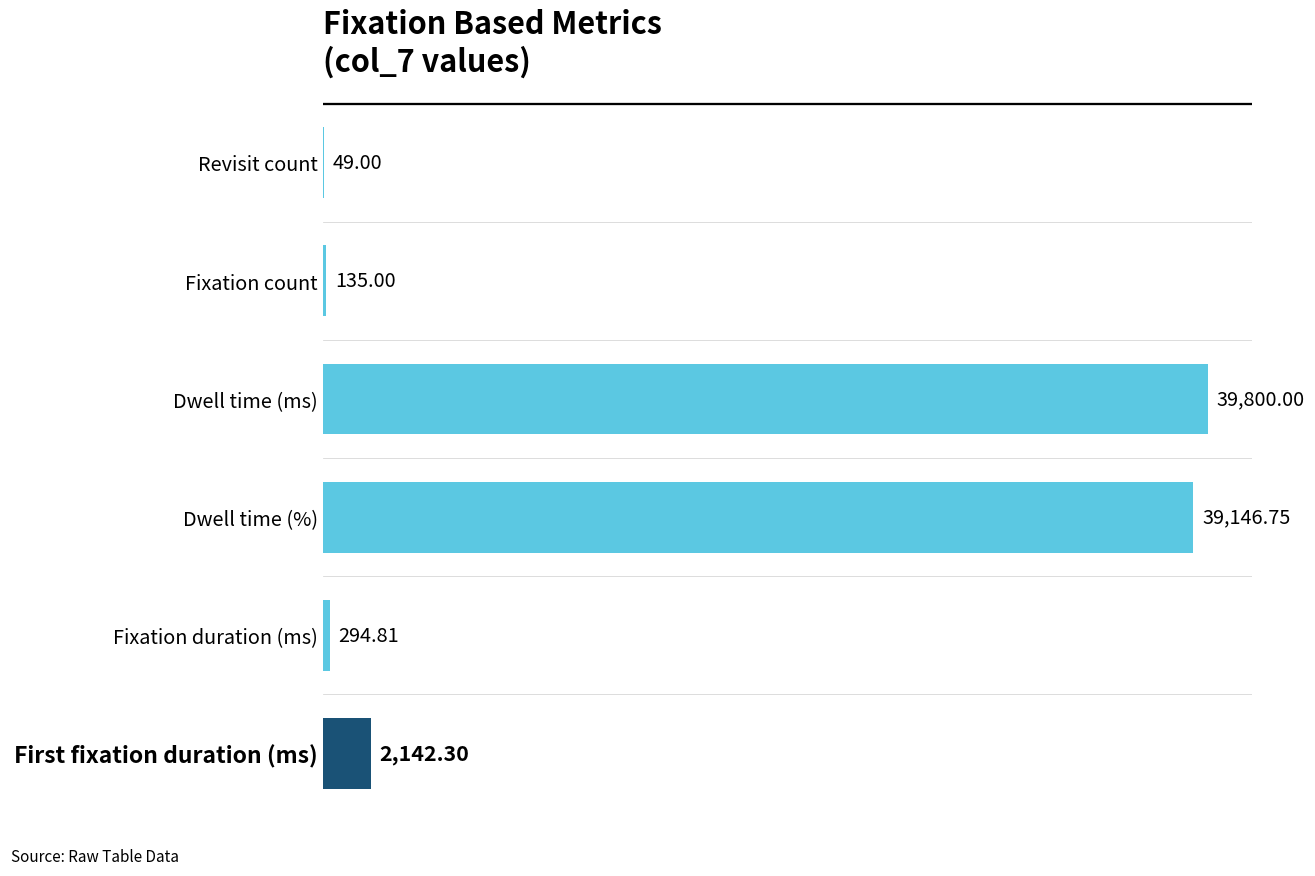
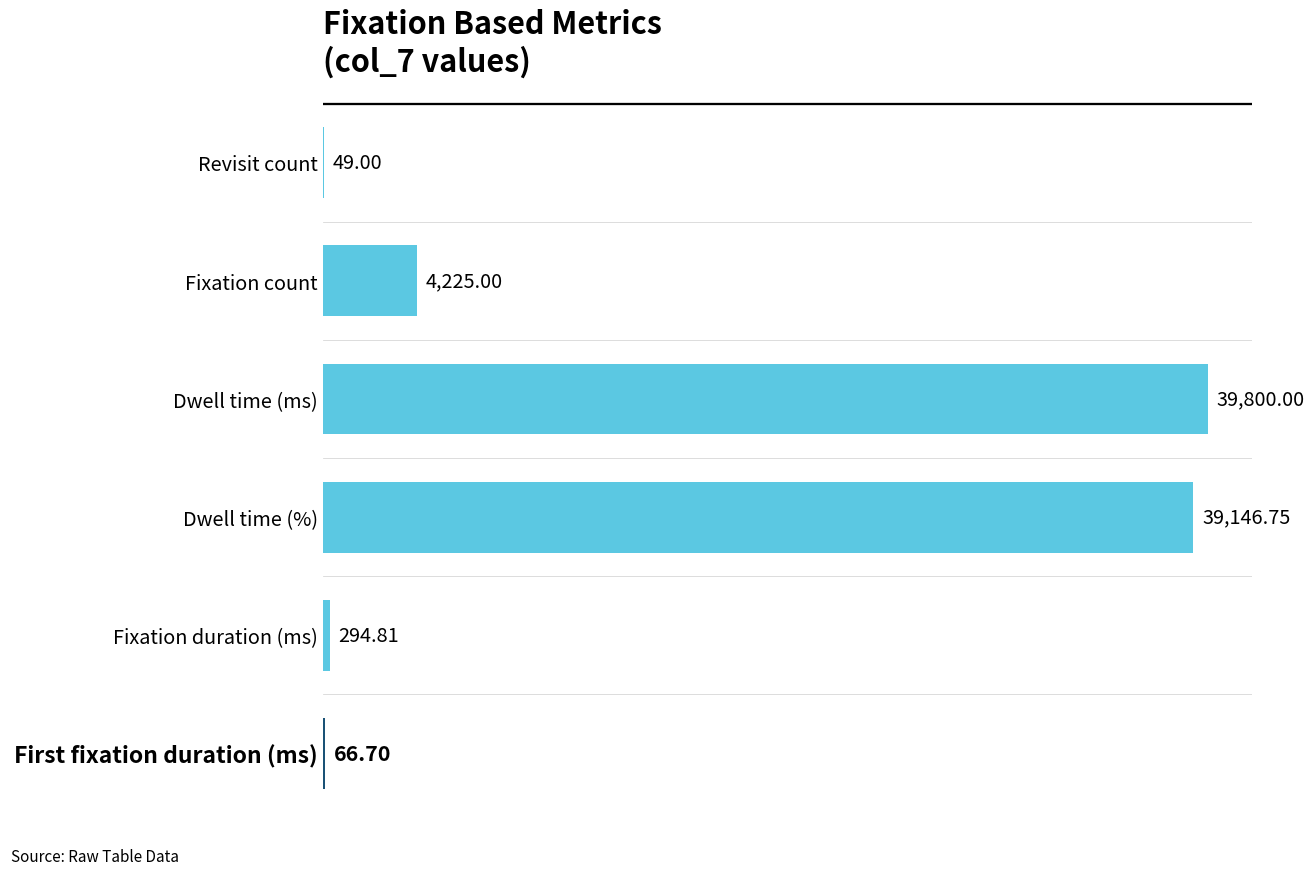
  {
    "Revisit count": "49.00",
-   "Fixation count": "135.00",
+   "Fixation count": "4,225.00",
    "Dwell time (ms)": "39,800.00",
    "Dwell time (%)": "39,146.75",
    "Fixation duration (ms)": "294.81",
-   "First fixation duration (ms)": "2,142.30"
+   "First fixation duration (ms)": "66.70"
  }
